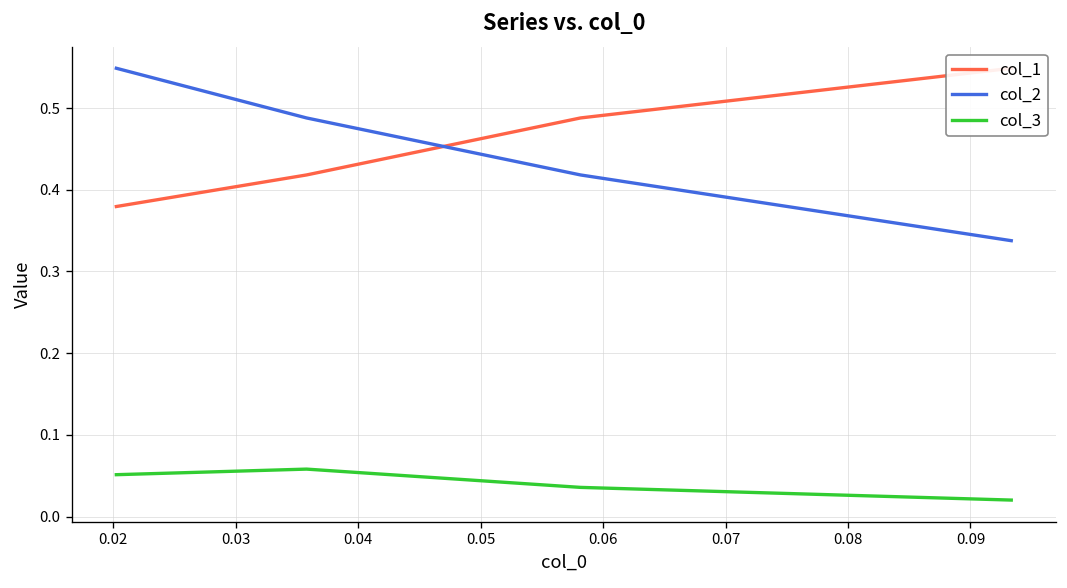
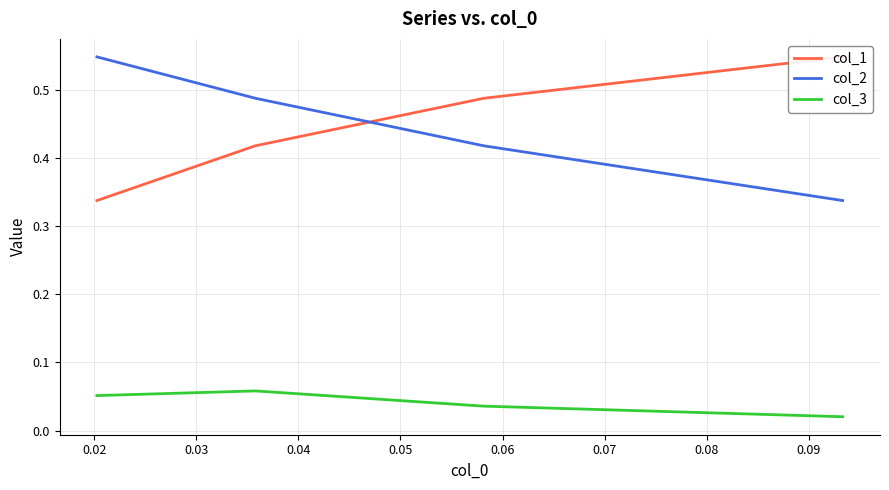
  {
    "col_1": {
-     "0.02": 0.38
+     "0.02": 0.34
    },
    "col_2": {
      "0.02": 0.55
    },
    "col_3": {
      "0.02": 0.05
    }
  }
